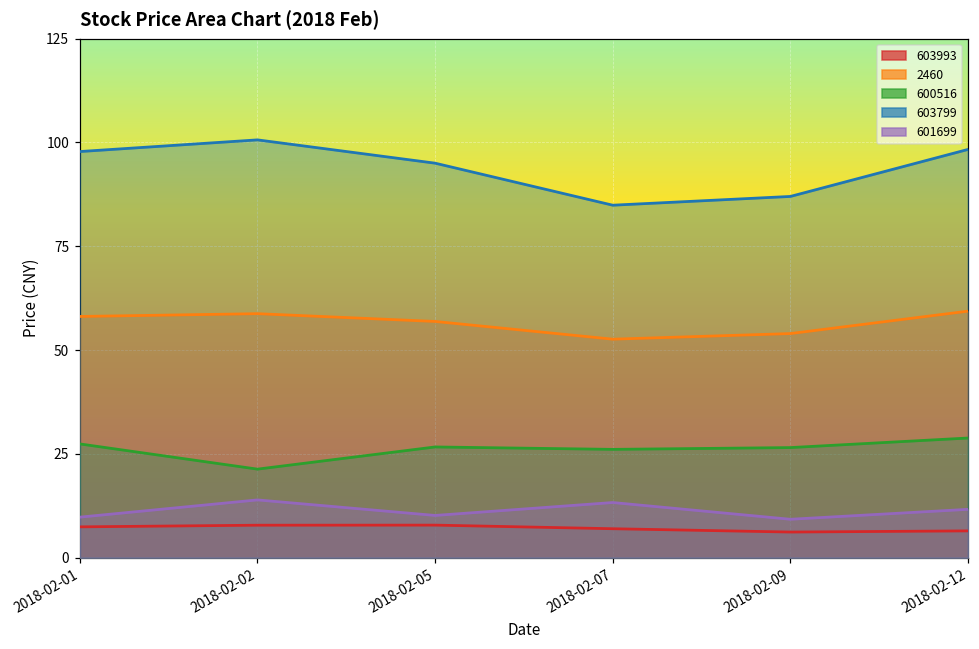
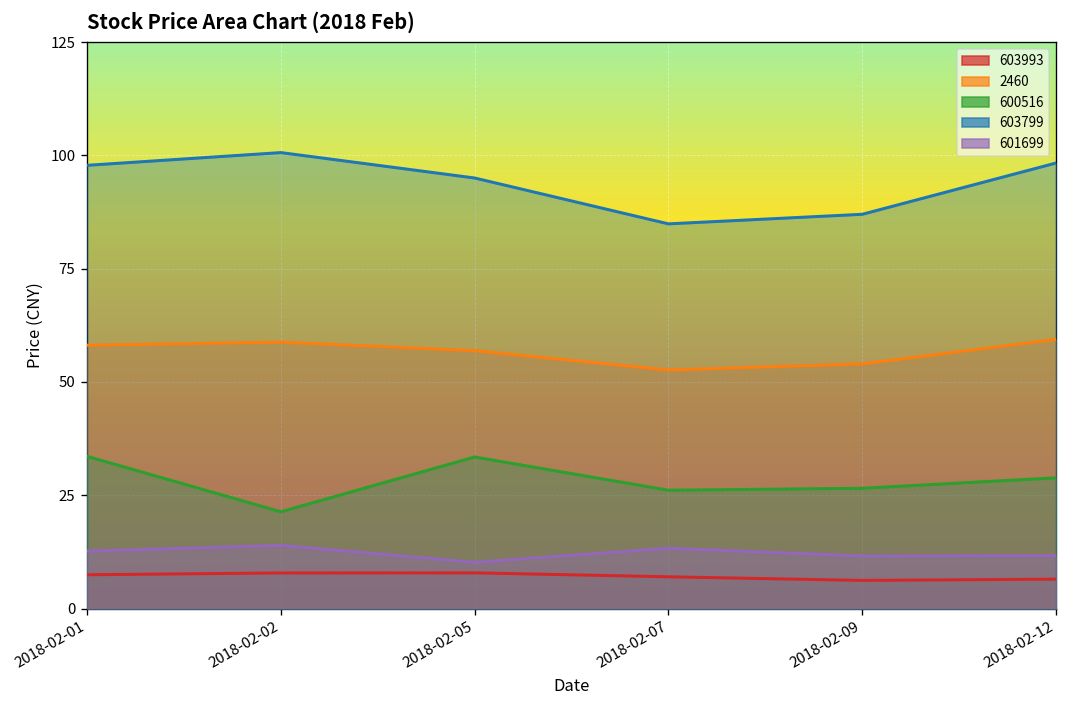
  {
    "600516": {
-     "2018-02-01": 27,
+     "2018-02-01": 34,
      "2018-02-02": 21,
-     "2018-02-05": 27,
+     "2018-02-05": 33,
      "2018-02-07": 26,
      "2018-02-09": 27,
      "2018-02-12": 29
    },
    "603799": {
      "2018-02-01": 98,
      "2018-02-02": 101,
      "2018-02-05": 95,
      "2018-02-07": 85,
      "2018-02-09": 87,
      "2018-02-12": 98
    },
    "601699": {
-     "2018-02-01": 10,
+     "2018-02-01": 13,
      "2018-02-02": 14,
      "2018-02-05": 10,
      "2018-02-07": 13,
-     "2018-02-09": 9,
+     "2018-02-09": 12,
      "2018-02-12": 12
    }
  }
